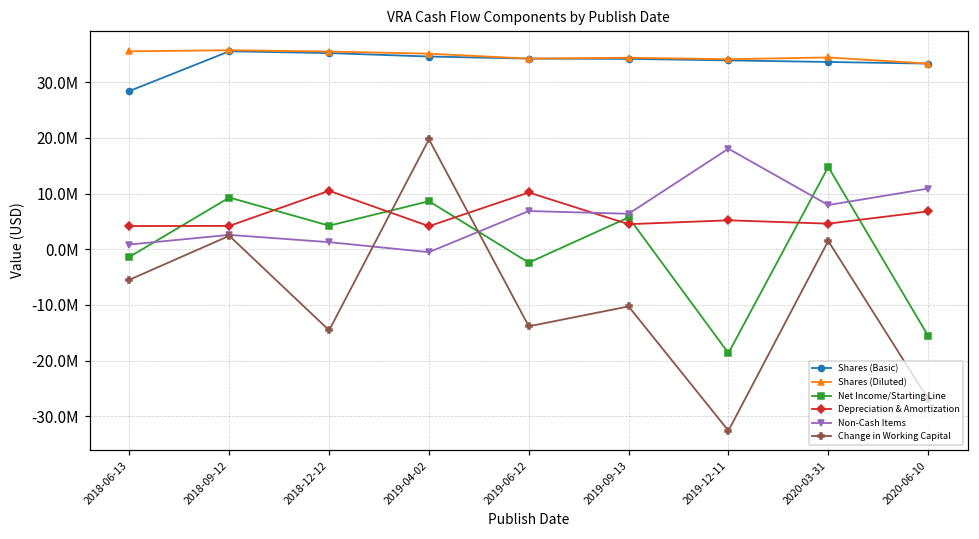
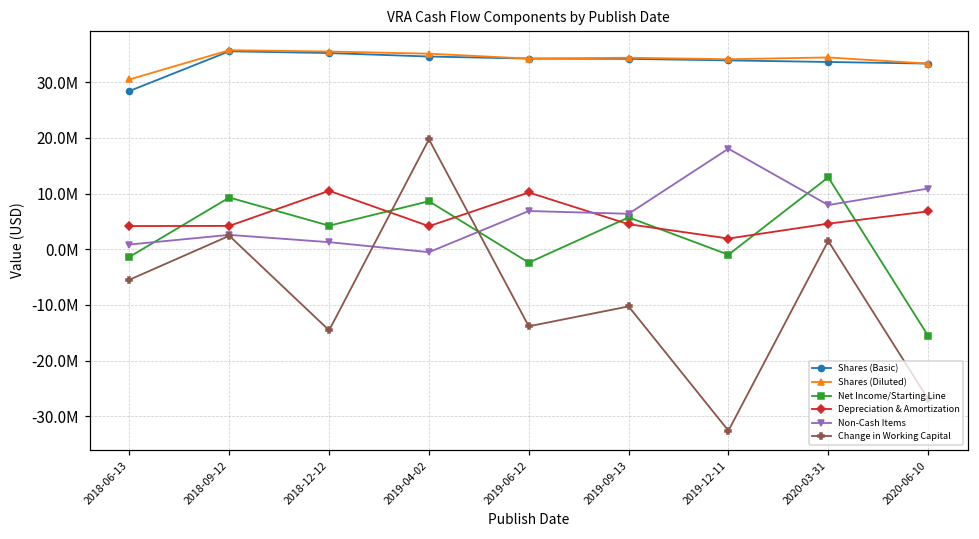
  {
    "Shares (Basic)": {
      "2018-06-13": 28000000,
      "2019-04-02": 35000000,
      "2020-03-31": 34000000
    },
    "Shares (Diluted)": {
-     "2018-06-13": 36000000,
+     "2018-06-13": 30000000,
      "2019-04-02": 35000000,
      "2020-03-31": 34000000
    },
    "Net Income/Starting Line": {
      "2018-06-13": -1000000,
      "2018-09-12": 9000000,
      "2018-12-12": 4000000,
      "2019-04-02": 9000000,
      "2019-06-12": -2000000,
      "2019-09-13": 6000000,
-     "2019-12-11": -19000000,
-     "2020-03-31": 15000000,
+     "2019-12-11": -1000000,
+     "2020-03-31": 13000000,
      "2020-06-10": -16000000
    },
    "Depreciation & Amortization": {
      "2018-06-13": 4000000,
      "2018-09-12": 4000000,
      "2018-12-12": 10000000,
      "2019-04-02": 4000000,
      "2019-06-12": 10000000,
      "2019-09-13": 4000000,
-     "2019-12-11": 5000000,
+     "2019-12-11": 2000000,
      "2020-03-31": 5000000,
      "2020-06-10": 7000000
    },
    "Non-Cash Items": {
      "2018-06-13": 1000000,
      "2018-12-12": 1000000,
      "2019-04-02": -1000000,
      "2019-06-12": 7000000,
      "2019-09-13": 6000000,
      "2019-12-11": 18000000,
      "2020-03-31": 8000000,
      "2020-06-10": 11000000
    },
    "Change in Working Capital": {
      "2018-06-13": -5000000,
      "2018-12-12": -15000000,
      "2019-04-02": 20000000,
      "2019-06-12": -14000000,
      "2019-09-13": -10000000,
      "2019-12-11": -33000000,
      "2020-03-31": 1000000
    }
  }
